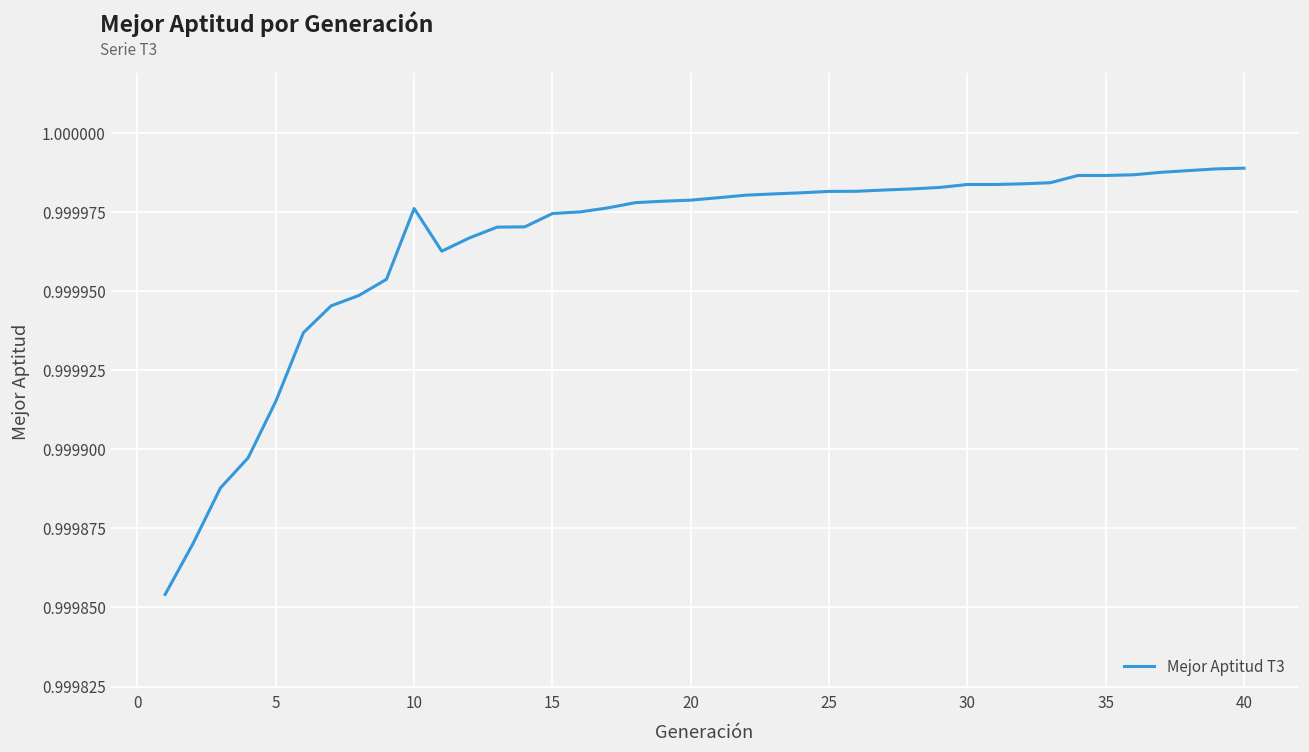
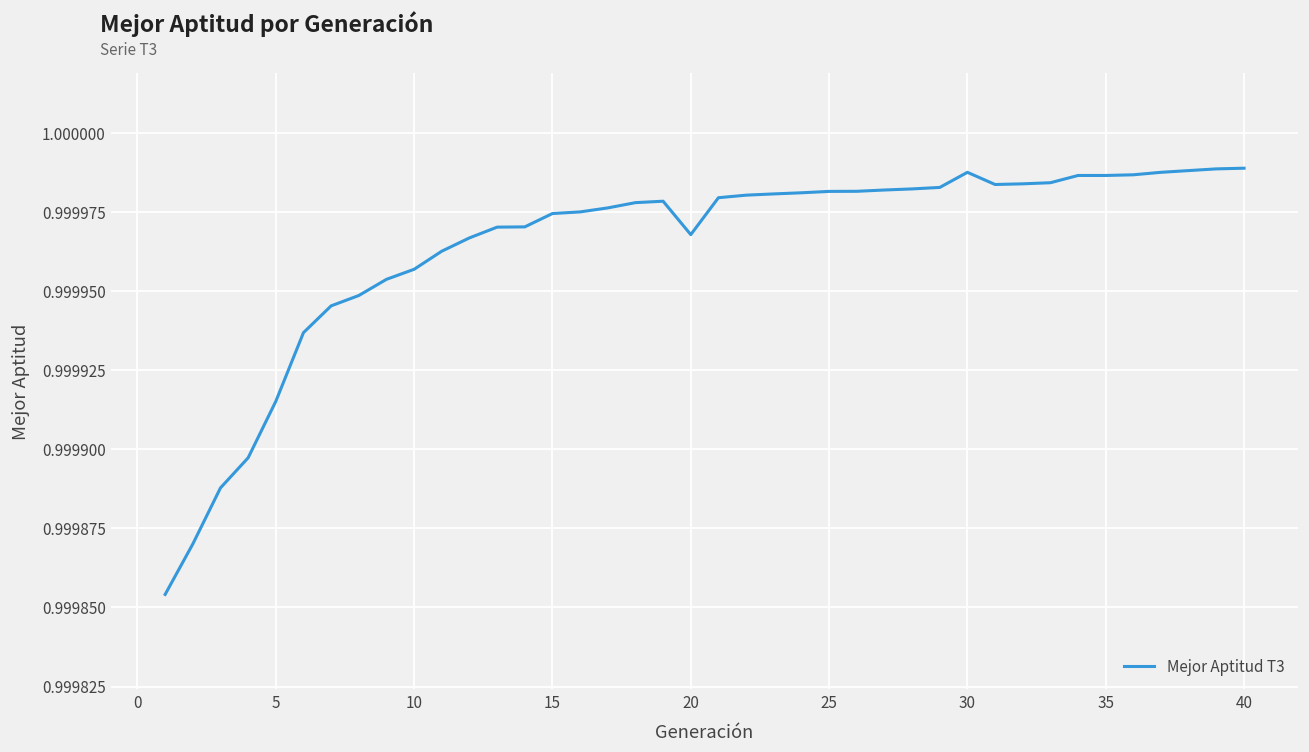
  {
    "5": 0.999915,
-   "10": 0.999976,
+   "10": 0.999957,
    "15": 0.999975,
-   "20": 0.999979,
+   "20": 0.999968,
    "25": 0.999982,
-   "30": 0.999984,
+   "30": 0.999988,
    "35": 0.999987,
    "40": 0.999989
  }
